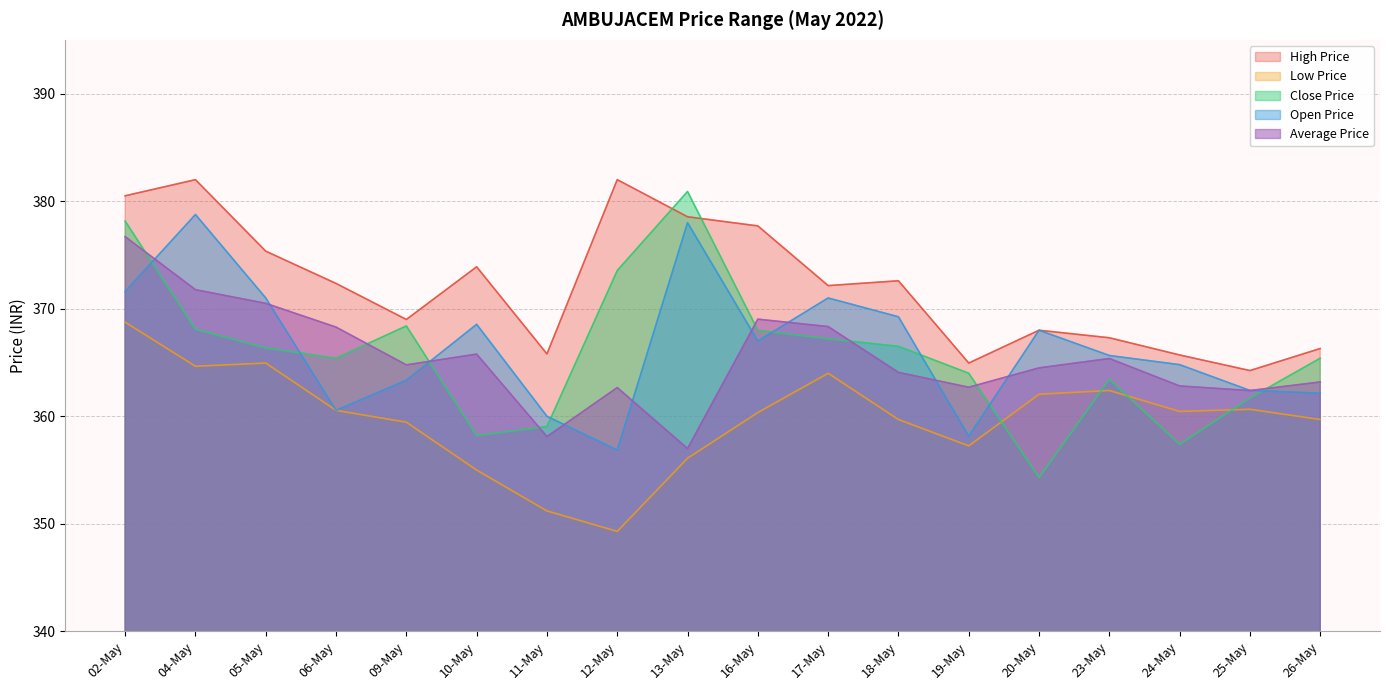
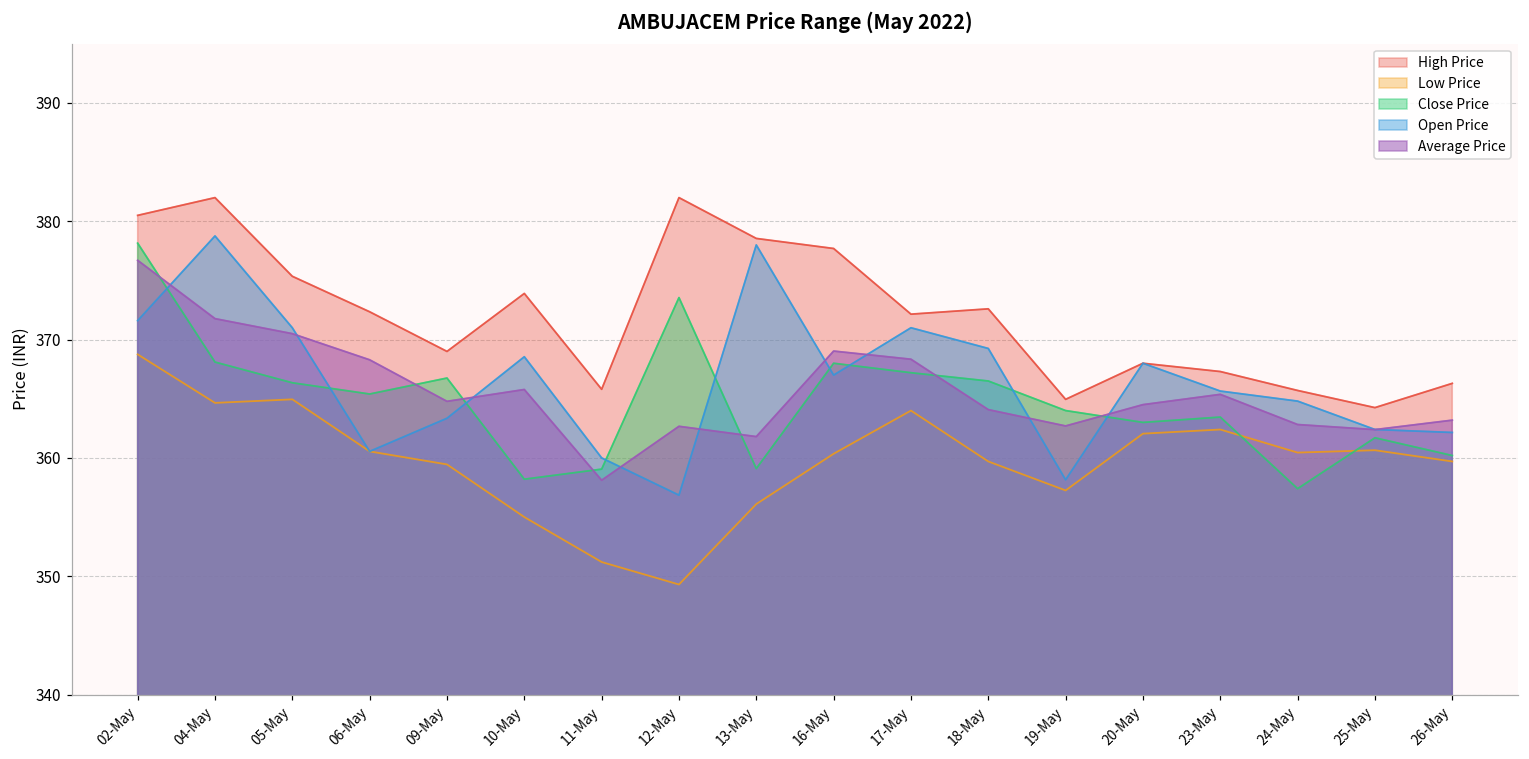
  {
    "Close Price": {
      "02-May": 378.2,
      "04-May": 368.1,
      "05-May": 366.4,
      "06-May": 365.4,
-     "09-May": 368.4,
+     "09-May": 366.8,
      "10-May": 358.2,
      "11-May": 359.1,
      "12-May": 373.6,
-     "13-May": 380.9,
+     "13-May": 359.1,
      "16-May": 368.0,
      "17-May": 367.2,
      "18-May": 366.5,
      "19-May": 364.0,
-     "20-May": 354.3,
+     "20-May": 363.0,
      "23-May": 363.5,
      "24-May": 357.4,
      "25-May": 361.7,
-     "26-May": 365.4
+     "26-May": 360.2
    },
    "Open Price": {
      "02-May": 371.6,
      "04-May": 378.8,
      "05-May": 371.0,
      "09-May": 363.4,
      "10-May": 368.6,
      "11-May": 360.0,
      "12-May": 356.9,
      "13-May": 378.0,
      "16-May": 367.0,
      "17-May": 371.0,
      "18-May": 369.3,
      "19-May": 358.2,
      "23-May": 365.7,
      "24-May": 364.8,
      "26-May": 362.2
    },
    "Average Price": {
      "02-May": 376.7,
      "04-May": 371.8,
      "05-May": 370.5,
      "06-May": 368.3,
      "09-May": 364.8,
      "10-May": 365.8,
      "11-May": 358.1,
      "12-May": 362.7,
-     "13-May": 357.0,
+     "13-May": 361.8,
      "16-May": 369.0,
      "17-May": 368.3,
      "18-May": 364.1,
      "19-May": 362.7,
      "20-May": 364.5,
      "23-May": 365.4,
      "24-May": 362.8,
      "26-May": 363.2
    }
  }
